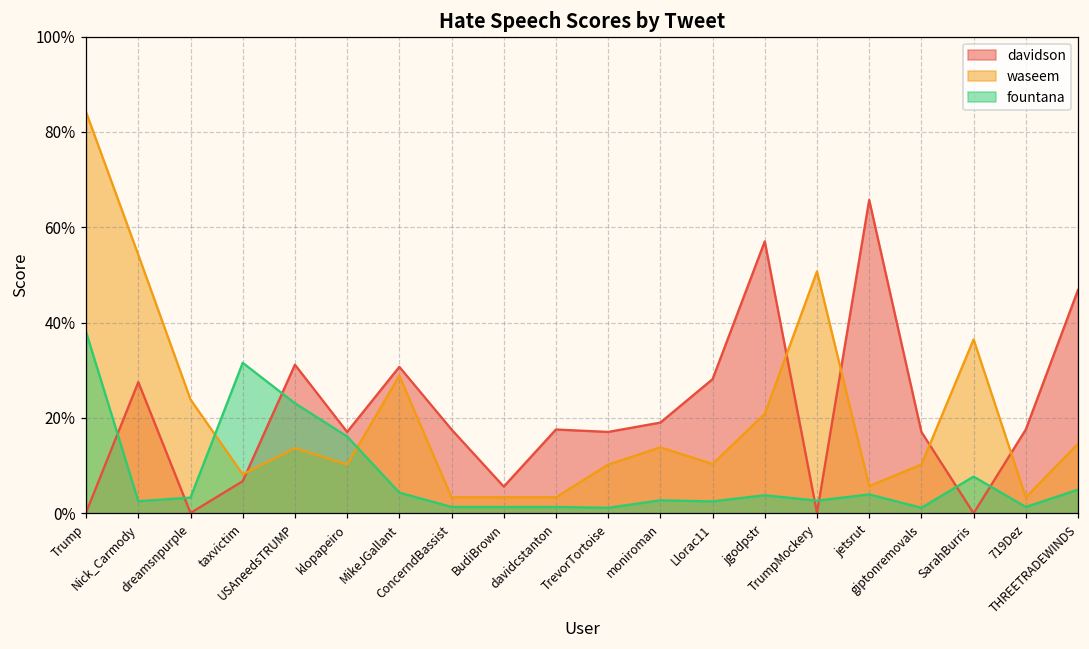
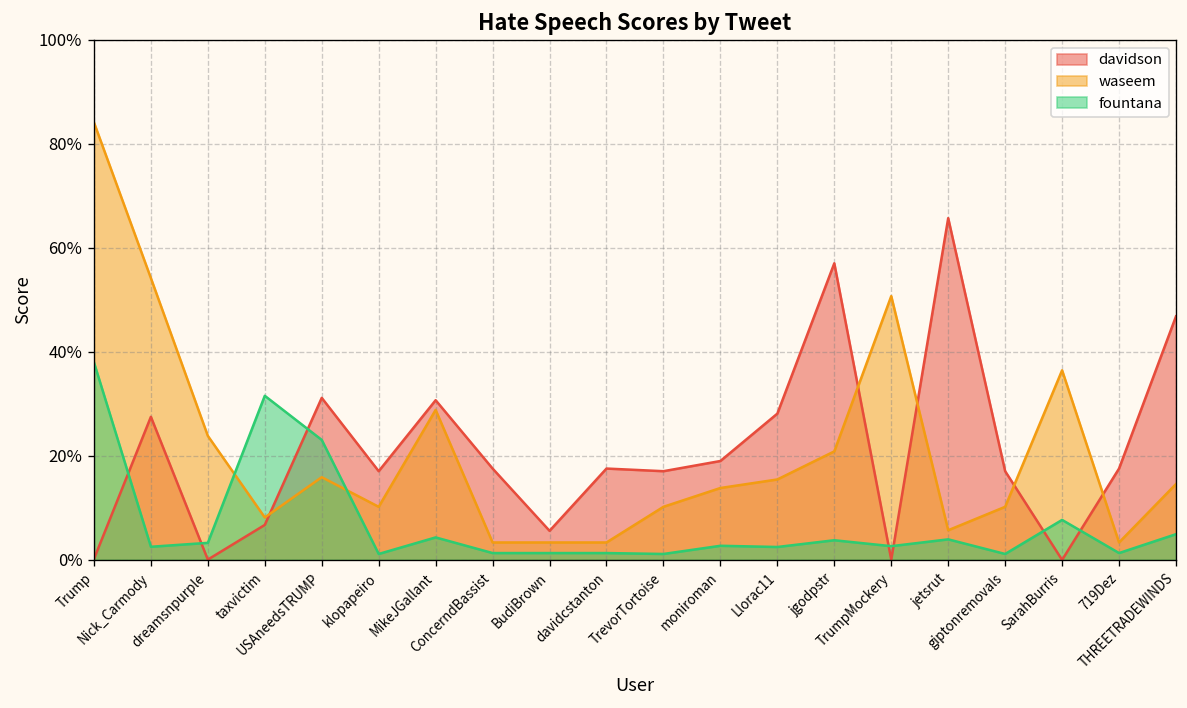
  {
    "davidson": {
      "Trump": "0%",
      "Nick_Carmody": "28%",
      "dreamsnpurple": "0%",
      "taxvictim": "7%",
      "USAneedsTRUMP": "31%",
      "klopapeiro": "17%",
      "MikeJGallant": "31%",
      "ConcerndBassist": "18%",
      "BudiBrown": "6%",
      "davidcstanton": "18%",
      "TrevorTortoise": "17%",
      "moniroman": "19%",
      "Llorac11": "28%",
      "jgodpstr": "57%",
      "TrumpMockery": "0%",
      "jetsrut": "66%",
      "giptonremovals": "17%",
      "SarahBurris": "0%",
      "719Dez": "18%",
      "THREETRADEWINDS": "47%"
    },
    "waseem": {
      "Trump": "84%",
      "Nick_Carmody": "54%",
      "dreamsnpurple": "24%",
      "taxvictim": "8%",
-     "USAneedsTRUMP": "14%",
+     "USAneedsTRUMP": "16%",
      "klopapeiro": "10%",
      "MikeJGallant": "29%",
      "ConcerndBassist": "3%",
      "BudiBrown": "3%",
      "davidcstanton": "3%",
      "TrevorTortoise": "10%",
      "moniroman": "14%",
-     "Llorac11": "10%",
+     "Llorac11": "15%",
      "jgodpstr": "21%",
      "TrumpMockery": "51%",
      "jetsrut": "6%",
      "giptonremovals": "10%",
      "SarahBurris": "36%",
      "719Dez": "3%",
      "THREETRADEWINDS": "15%"
    },
    "fountana": {
      "Trump": "38%",
      "Nick_Carmody": "3%",
      "dreamsnpurple": "3%",
      "taxvictim": "32%",
      "USAneedsTRUMP": "23%",
-     "klopapeiro": "16%",
+     "klopapeiro": "1%",
      "MikeJGallant": "4%",
      "ConcerndBassist": "1%",
      "BudiBrown": "1%",
      "davidcstanton": "1%",
      "TrevorTortoise": "1%",
      "moniroman": "3%",
      "Llorac11": "2%",
      "jgodpstr": "4%",
      "TrumpMockery": "3%",
      "jetsrut": "4%",
      "giptonremovals": "1%",
      "SarahBurris": "8%",
      "719Dez": "1%",
      "THREETRADEWINDS": "5%"
    }
  }
